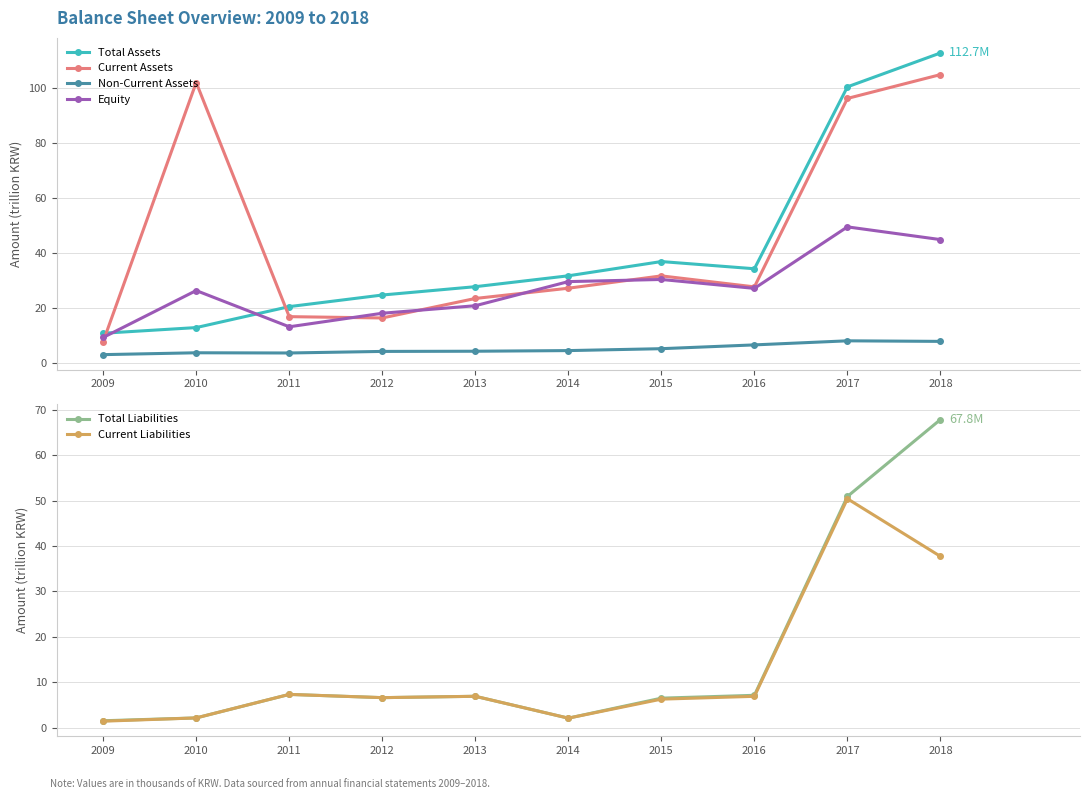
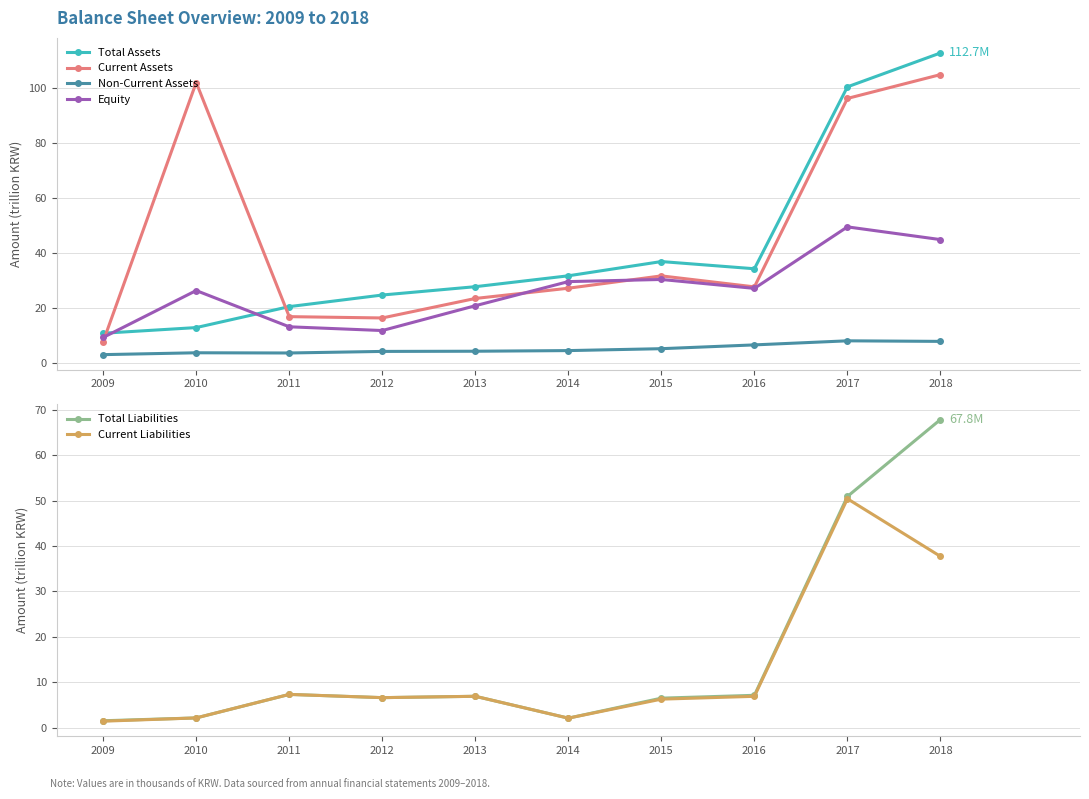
  {
    "Balance Sheet Overview: 2009 to 2018": {
      "Current Assets": {
        "2009": 8,
        "2010": 102,
        "2011": 17,
        "2012": 16,
        "2013": 23,
        "2014": 27,
        "2015": 32,
        "2017": 96,
        "2018": 105
      },
      "Equity": {
        "2009": 9,
        "2010": 26,
        "2011": 13,
-       "2012": 18,
+       "2012": 12,
        "2013": 21,
        "2014": 30,
        "2015": 30,
        "2017": 49,
        "2018": 45
      }
    }
  }
